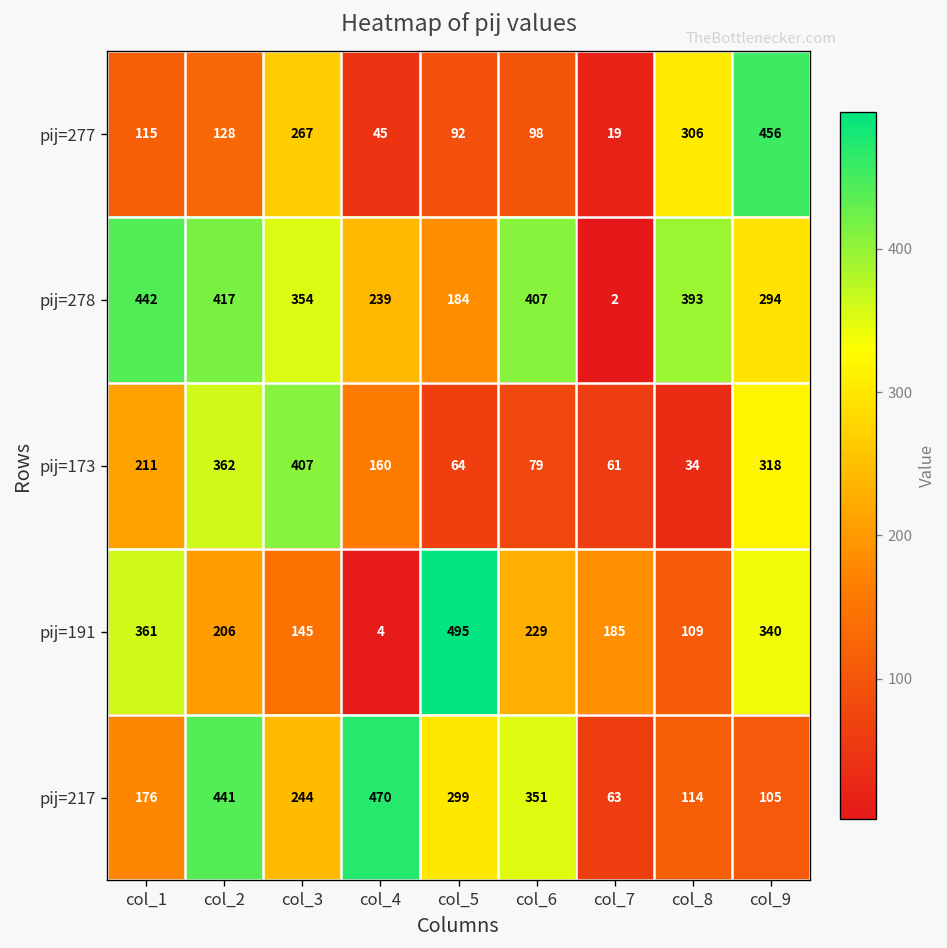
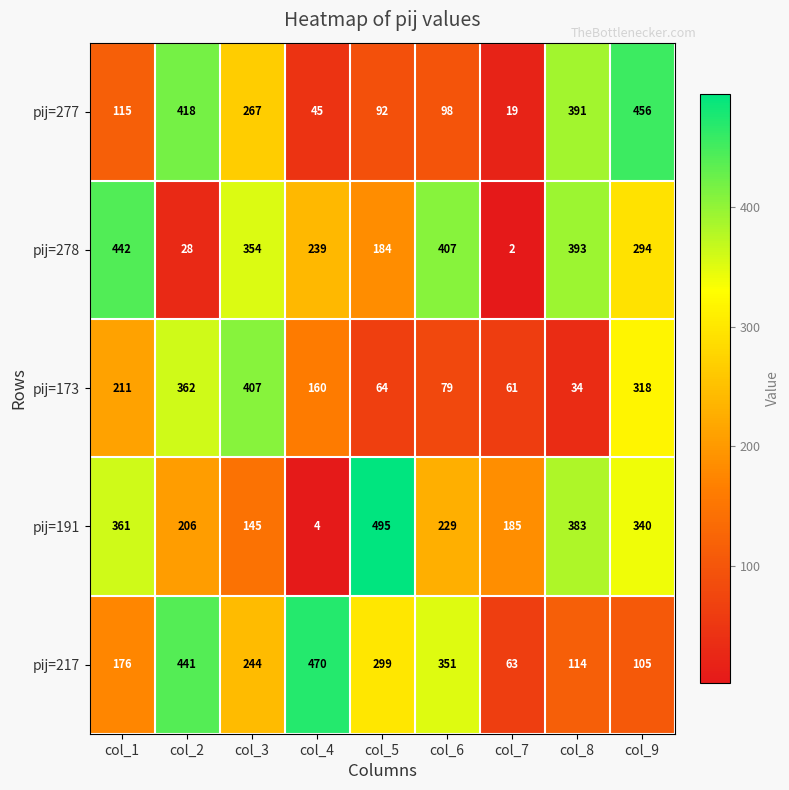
  {
    "pij=277": {
      "col_1": 115,
-     "col_2": 128,
+     "col_2": 418,
      "col_3": 267,
      "col_4": 45,
      "col_5": 92,
      "col_6": 98,
      "col_7": 19,
-     "col_8": 306,
+     "col_8": 391,
      "col_9": 456
    },
    "pij=278": {
      "col_1": 442,
-     "col_2": 417,
+     "col_2": 28,
      "col_3": 354,
      "col_4": 239,
      "col_5": 184,
      "col_6": 407,
      "col_7": 2,
      "col_8": 393,
      "col_9": 294
    },
    "pij=173": {
      "col_1": 211,
      "col_2": 362,
      "col_3": 407,
      "col_4": 160,
      "col_5": 64,
      "col_6": 79,
      "col_7": 61,
      "col_8": 34,
      "col_9": 318
    },
    "pij=191": {
      "col_1": 361,
      "col_2": 206,
      "col_3": 145,
      "col_4": 4,
      "col_5": 495,
      "col_6": 229,
      "col_7": 185,
-     "col_8": 109,
+     "col_8": 383,
      "col_9": 340
    },
    "pij=217": {
      "col_1": 176,
      "col_2": 441,
      "col_3": 244,
      "col_4": 470,
      "col_5": 299,
      "col_6": 351,
      "col_7": 63,
      "col_8": 114,
      "col_9": 105
    }
  }
